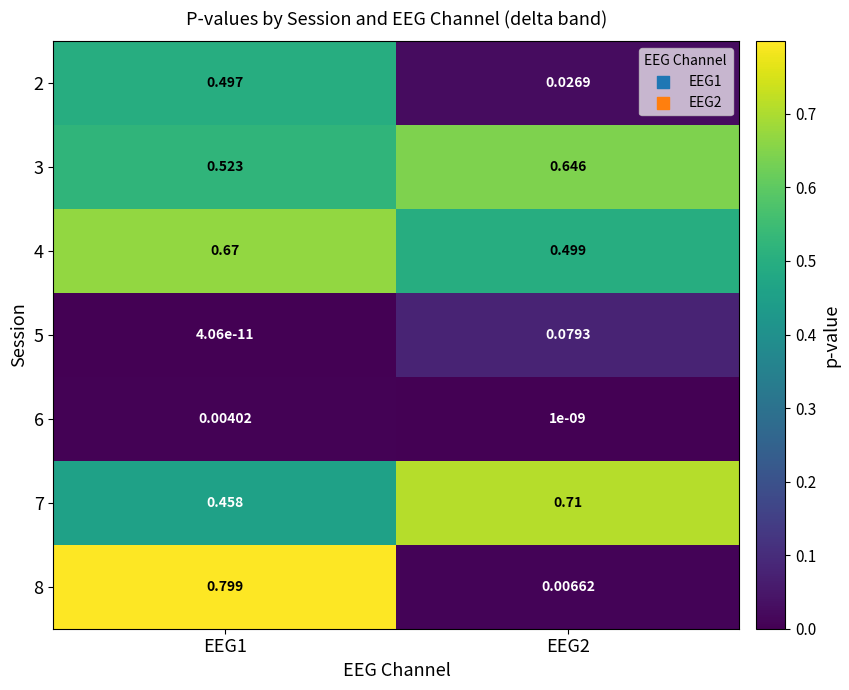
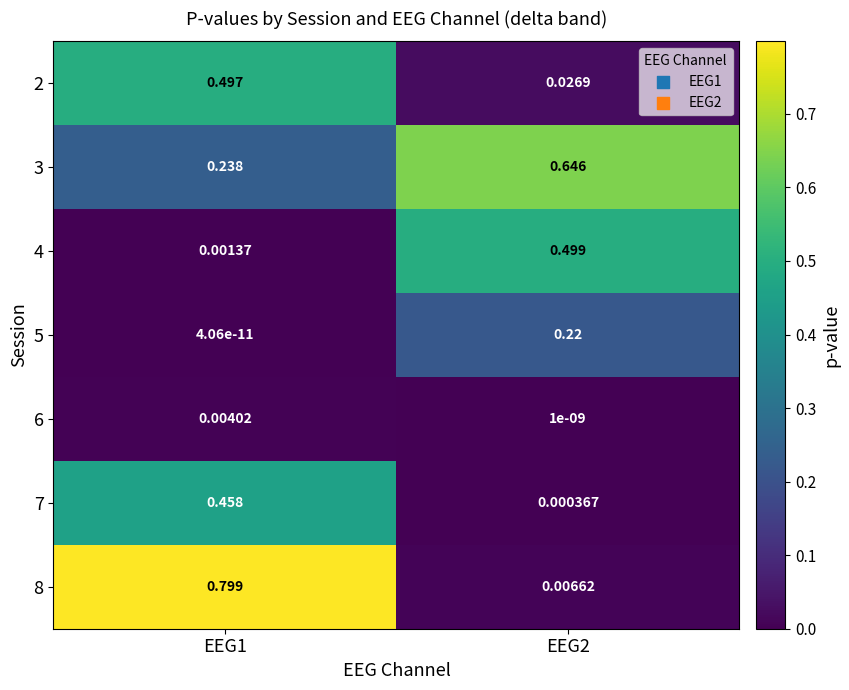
  {
    "2": {
      "EEG1": "0.497",
      "EEG2": "0.0269"
    },
    "3": {
-     "EEG1": "0.523",
+     "EEG1": "0.238",
      "EEG2": "0.646"
    },
    "4": {
-     "EEG1": "0.67",
+     "EEG1": "0.00137",
      "EEG2": "0.499"
    },
    "5": {
      "EEG1": "4.06e-11",
-     "EEG2": "0.0793"
+     "EEG2": "0.22"
    },
    "6": {
      "EEG1": "0.00402",
      "EEG2": "1e-09"
    },
    "7": {
      "EEG1": "0.458",
-     "EEG2": "0.71"
+     "EEG2": "0.000367"
    },
    "8": {
      "EEG1": "0.799",
      "EEG2": "0.00662"
    }
  }
